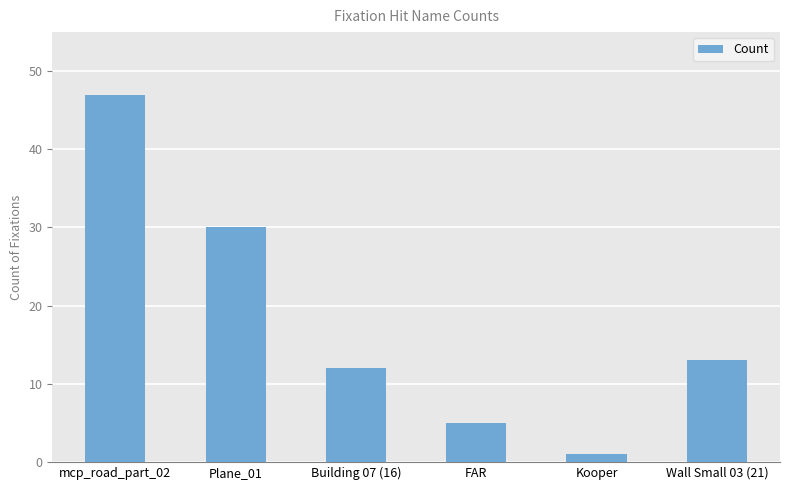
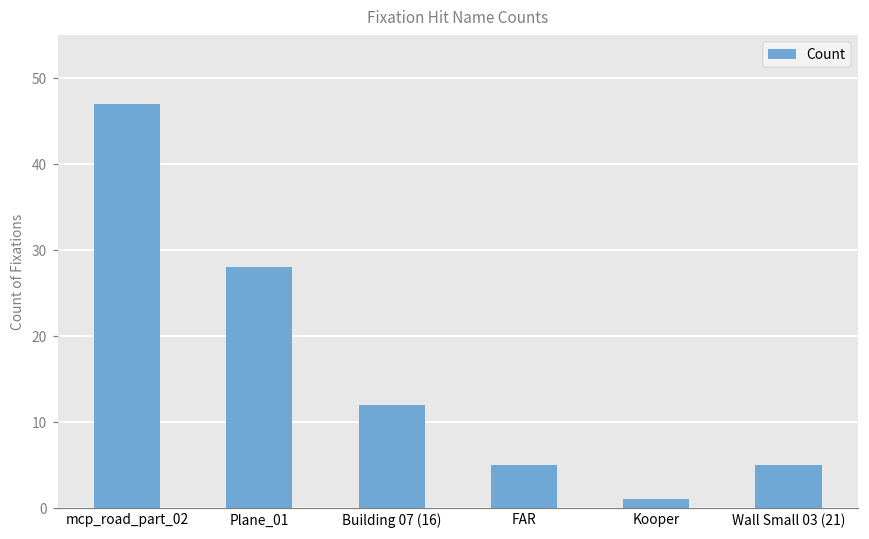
  {
    "mcp_road_part_02": 47,
-   "Plane_01": 30,
+   "Plane_01": 28,
    "Building 07 (16)": 12,
    "FAR": 5,
    "Kooper": 1,
-   "Wall Small 03 (21)": 13
+   "Wall Small 03 (21)": 5
  }
